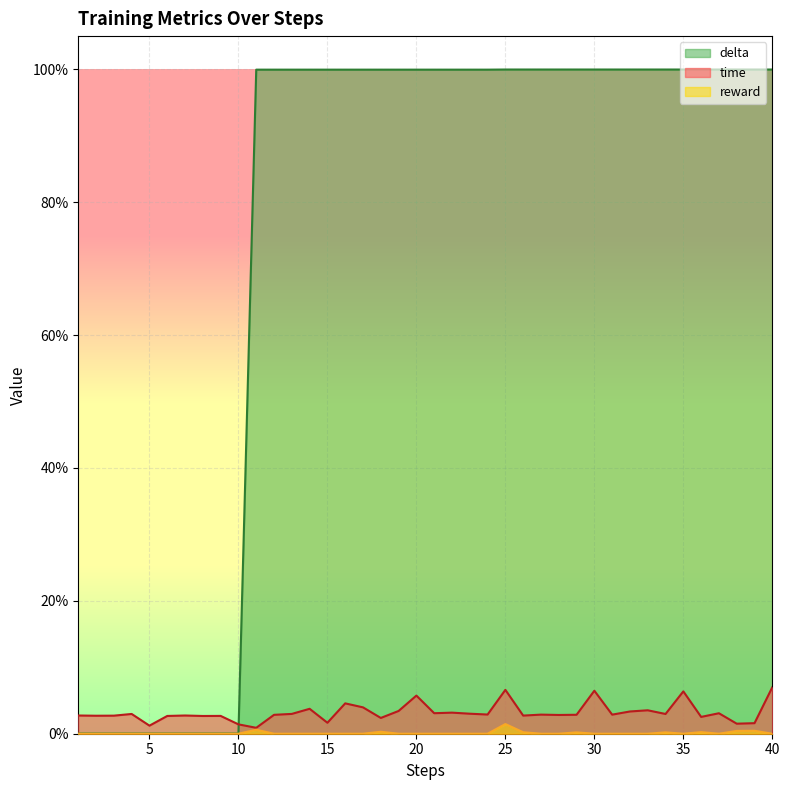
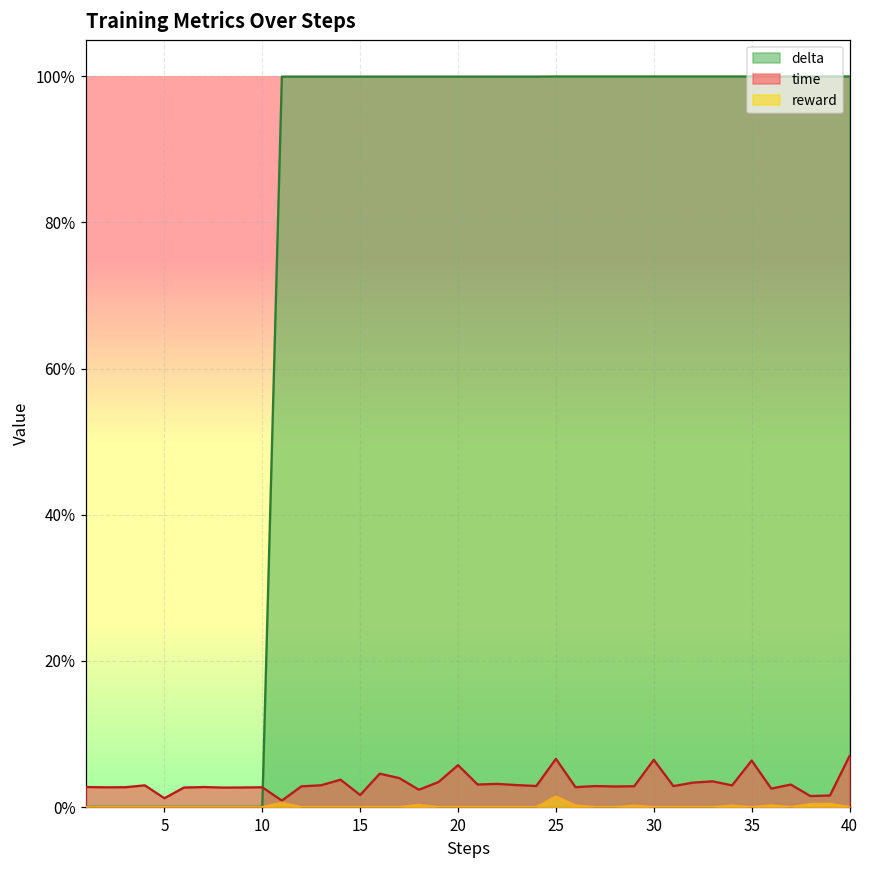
  {
    "delta": {
      "15": "100%",
      "20": "100%",
      "25": "100%",
      "30": "100%",
      "40": "100%"
    },
    "time": {
      "5": "1%",
-     "10": "1%",
+     "10": "3%",
      "15": "2%",
      "20": "6%",
      "25": "7%",
      "30": "6%",
      "35": "6%",
      "40": "7%"
    },
    "reward": {
      "15": "0%",
      "20": "0%",
      "25": "1%",
      "30": "0%",
      "35": "0%",
      "40": "0%"
    }
  }
